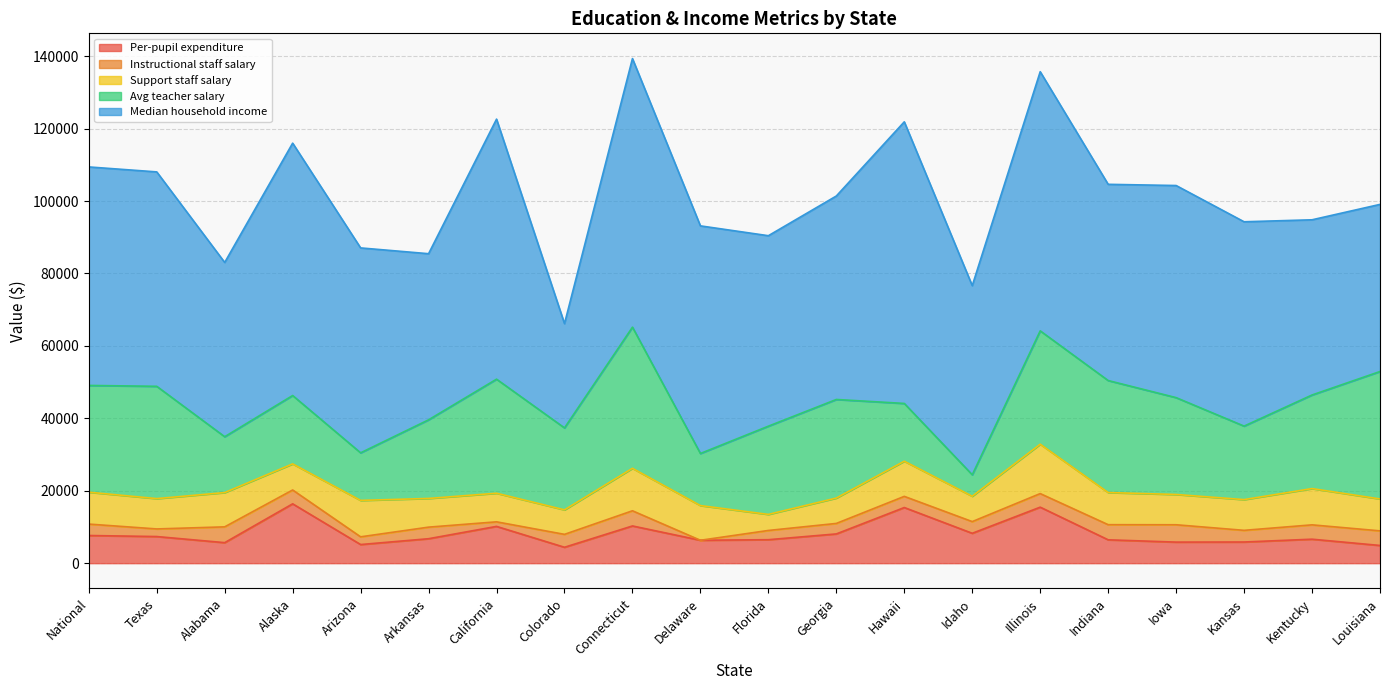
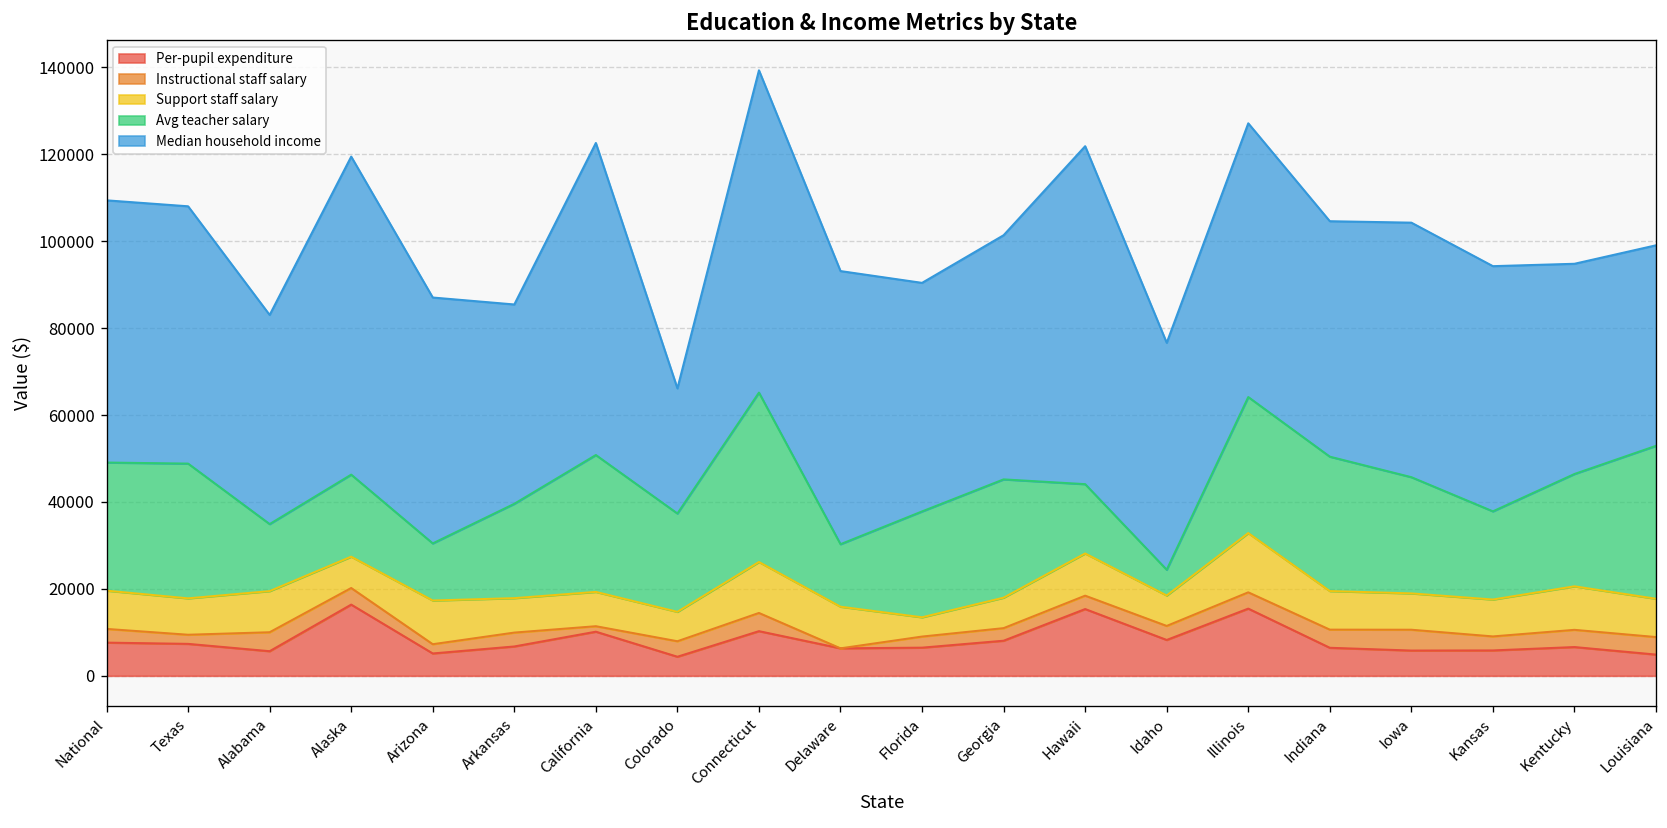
  {
    "Support staff salary": {
      "National": 9000,
      "Texas": 8000,
      "Alabama": 9000,
      "Alaska": 7000,
      "Arizona": 10000,
      "Arkansas": 8000,
      "California": 8000,
      "Colorado": 7000,
      "Connecticut": 12000,
      "Delaware": 10000,
      "Florida": 4000,
      "Georgia": 7000,
      "Hawaii": 10000,
      "Idaho": 7000,
      "Illinois": 14000,
      "Indiana": 9000,
      "Iowa": 8000,
      "Kansas": 8000,
      "Kentucky": 10000,
      "Louisiana": 9000
    },
    "Avg teacher salary": {
      "National": 29000,
      "Texas": 31000,
      "Alabama": 15000,
      "Alaska": 19000,
      "Arizona": 13000,
      "Arkansas": 22000,
      "California": 31000,
      "Colorado": 23000,
      "Connecticut": 39000,
      "Delaware": 14000,
      "Florida": 24000,
      "Georgia": 27000,
      "Hawaii": 16000,
      "Idaho": 6000,
      "Illinois": 31000,
      "Indiana": 31000,
      "Iowa": 27000,
      "Kansas": 20000,
      "Kentucky": 26000,
      "Louisiana": 35000
    },
    "Median household income": {
      "National": 60000,
      "Texas": 59000,
      "Alabama": 48000,
-     "Alaska": 70000,
+     "Alaska": 73000,
      "Arizona": 57000,
      "Arkansas": 46000,
      "California": 72000,
      "Colorado": 29000,
      "Connecticut": 74000,
      "Delaware": 63000,
      "Florida": 53000,
      "Georgia": 56000,
      "Hawaii": 78000,
      "Idaho": 52000,
-     "Illinois": 72000,
+     "Illinois": 63000,
      "Indiana": 54000,
      "Iowa": 59000,
      "Kansas": 56000,
      "Kentucky": 48000,
      "Louisiana": 46000
    }
  }
